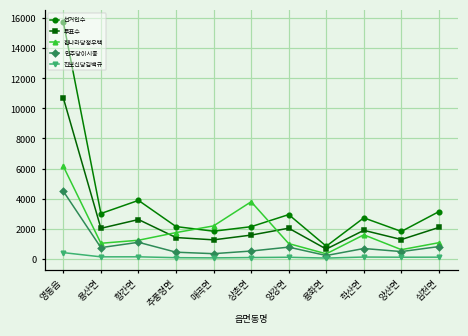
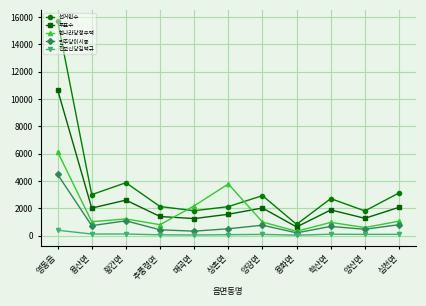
  {
    "한나라당정우택": {
      "영동읍": 6100,
      "용산면": 1000,
-     "추풍령면": 1700,
+     "추풍령면": 800,
      "매곡면": 2200,
      "상촌면": 3800,
      "양강면": 1000,
-     "학산면": 1600,
+     "학산면": 1000,
      "심천면": 1100
    }
  }
